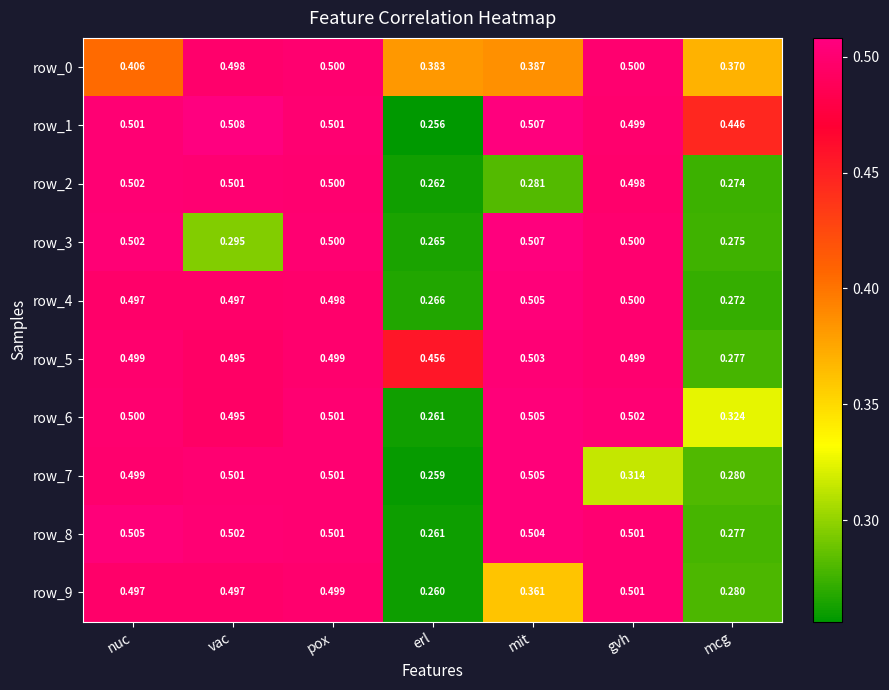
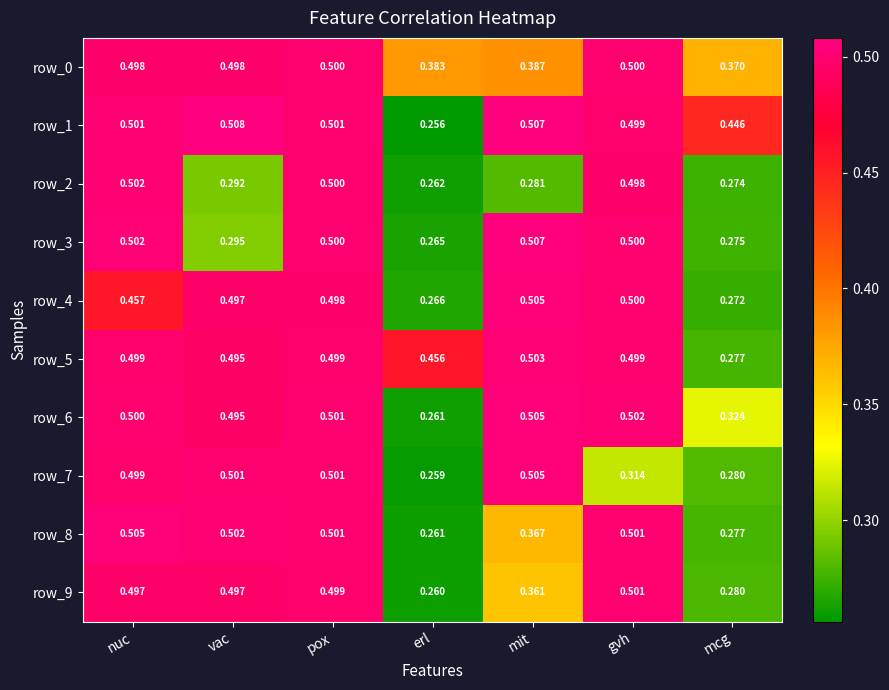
  {
    "row_0": {
-     "nuc": 0.406,
+     "nuc": 0.498,
      "vac": 0.498,
      "pox": 0.500,
      "erl": 0.383,
      "mit": 0.387,
      "gvh": 0.500,
      "mcg": 0.370
    },
    "row_1": {
      "nuc": 0.501,
      "vac": 0.508,
      "pox": 0.501,
      "erl": 0.256,
      "mit": 0.507,
      "gvh": 0.499,
      "mcg": 0.446
    },
    "row_2": {
      "nuc": 0.502,
-     "vac": 0.501,
+     "vac": 0.292,
      "pox": 0.500,
      "erl": 0.262,
      "mit": 0.281,
      "gvh": 0.498,
      "mcg": 0.274
    },
    "row_3": {
      "nuc": 0.502,
      "vac": 0.295,
      "pox": 0.500,
      "erl": 0.265,
      "mit": 0.507,
      "gvh": 0.500,
      "mcg": 0.275
    },
    "row_4": {
-     "nuc": 0.497,
+     "nuc": 0.457,
      "vac": 0.497,
      "pox": 0.498,
      "erl": 0.266,
      "mit": 0.505,
      "gvh": 0.500,
      "mcg": 0.272
    },
    "row_5": {
      "nuc": 0.499,
      "vac": 0.495,
      "pox": 0.499,
      "erl": 0.456,
      "mit": 0.503,
      "gvh": 0.499,
      "mcg": 0.277
    },
    "row_6": {
      "nuc": 0.500,
      "vac": 0.495,
      "pox": 0.501,
      "erl": 0.261,
      "mit": 0.505,
      "gvh": 0.502,
      "mcg": 0.324
    },
    "row_7": {
      "nuc": 0.499,
      "vac": 0.501,
      "pox": 0.501,
      "erl": 0.259,
      "mit": 0.505,
      "gvh": 0.314,
      "mcg": 0.280
    },
    "row_8": {
      "nuc": 0.505,
      "vac": 0.502,
      "pox": 0.501,
      "erl": 0.261,
-     "mit": 0.504,
+     "mit": 0.367,
      "gvh": 0.501,
      "mcg": 0.277
    },
    "row_9": {
      "nuc": 0.497,
      "vac": 0.497,
      "pox": 0.499,
      "erl": 0.260,
      "mit": 0.361,
      "gvh": 0.501,
      "mcg": 0.280
    }
  }
